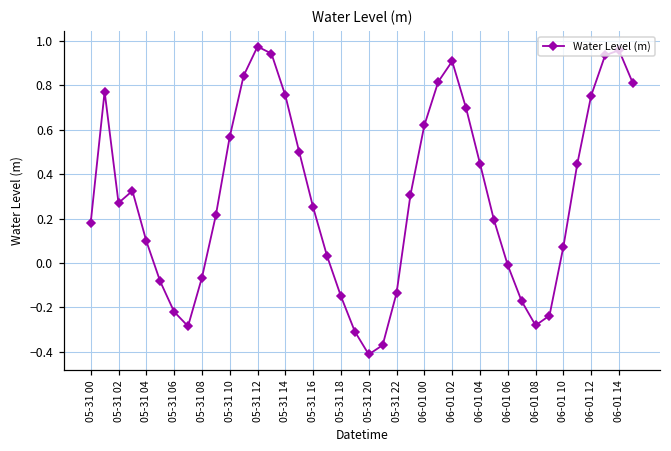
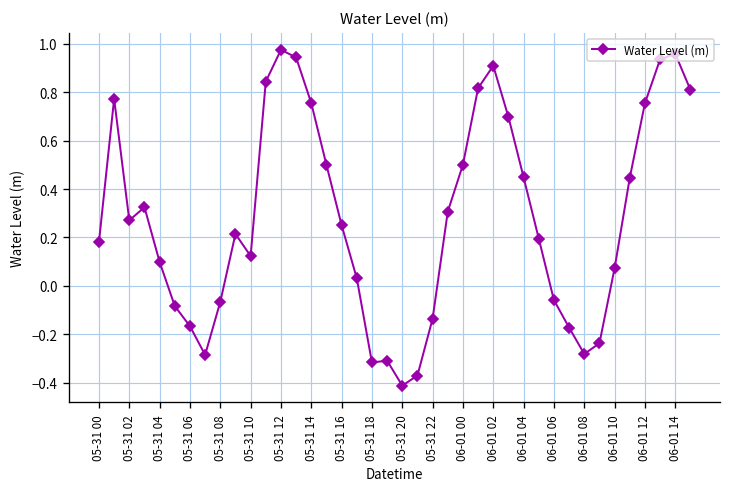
  {
    "05-31 00": 0.18,
    "05-31 02": 0.27,
    "05-31 04": 0.10,
-   "05-31 06": -0.22,
+   "05-31 06": -0.17,
    "05-31 08": -0.07,
-   "05-31 10": 0.57,
+   "05-31 10": 0.12,
    "05-31 12": 0.97,
    "05-31 14": 0.75,
    "05-31 16": 0.25,
-   "05-31 18": -0.15,
+   "05-31 18": -0.32,
    "05-31 20": -0.41,
    "05-31 22": -0.14,
-   "06-01 00": 0.62,
+   "06-01 00": 0.50,
    "06-01 02": 0.91,
    "06-01 04": 0.45,
-   "06-01 06": -0.01,
+   "06-01 06": -0.06,
    "06-01 08": -0.28,
    "06-01 10": 0.07,
    "06-01 12": 0.75
  }
